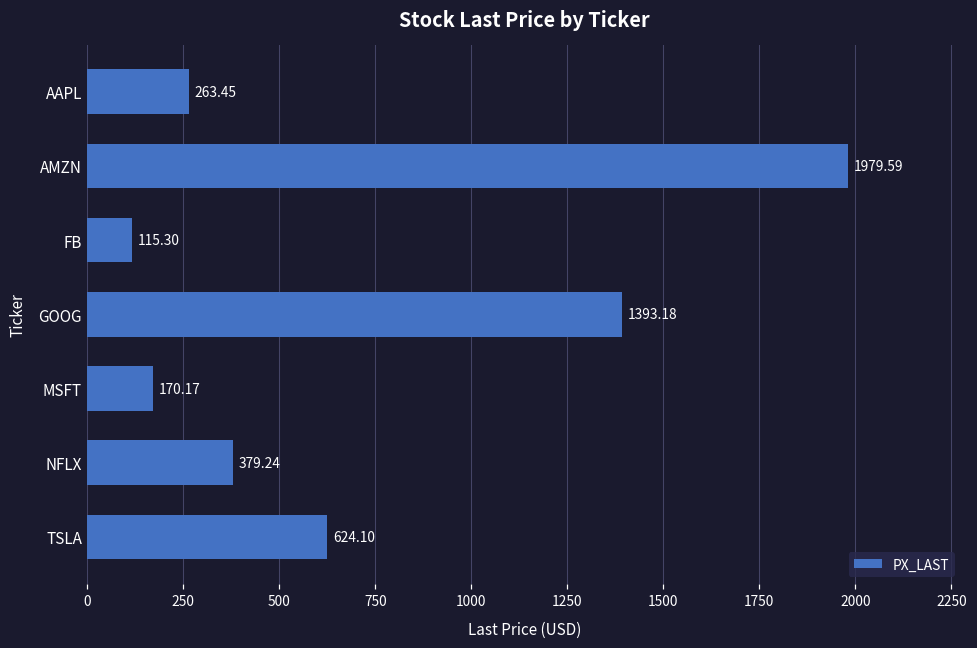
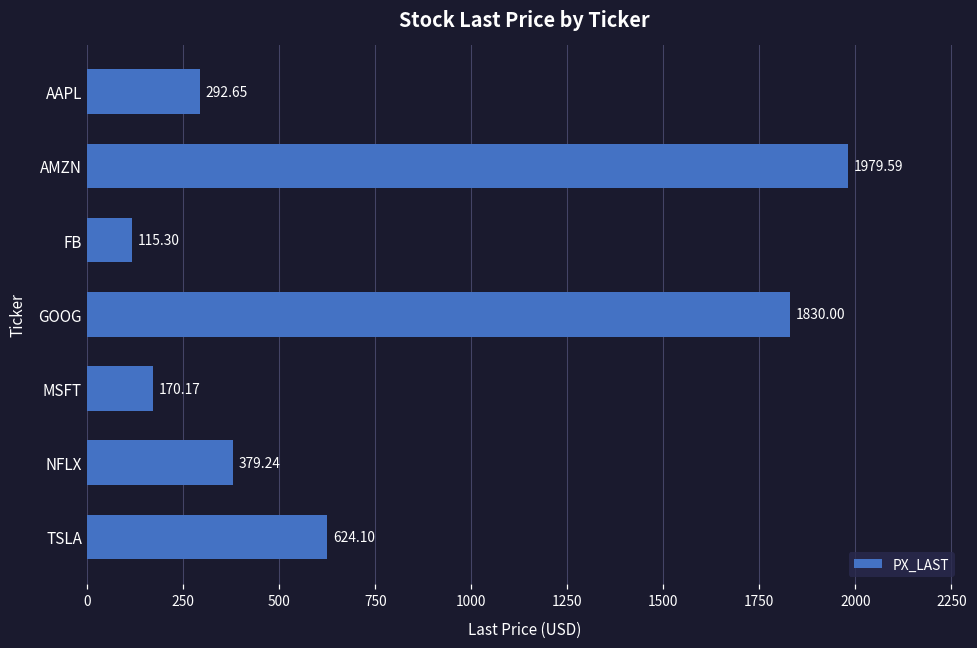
  {
-   "AAPL": 263.45,
+   "AAPL": 292.65,
    "AMZN": 1979.59,
    "FB": 115.30,
-   "GOOG": 1393.18,
+   "GOOG": 1830.00,
    "MSFT": 170.17,
    "NFLX": 379.24,
    "TSLA": 624.10
  }
